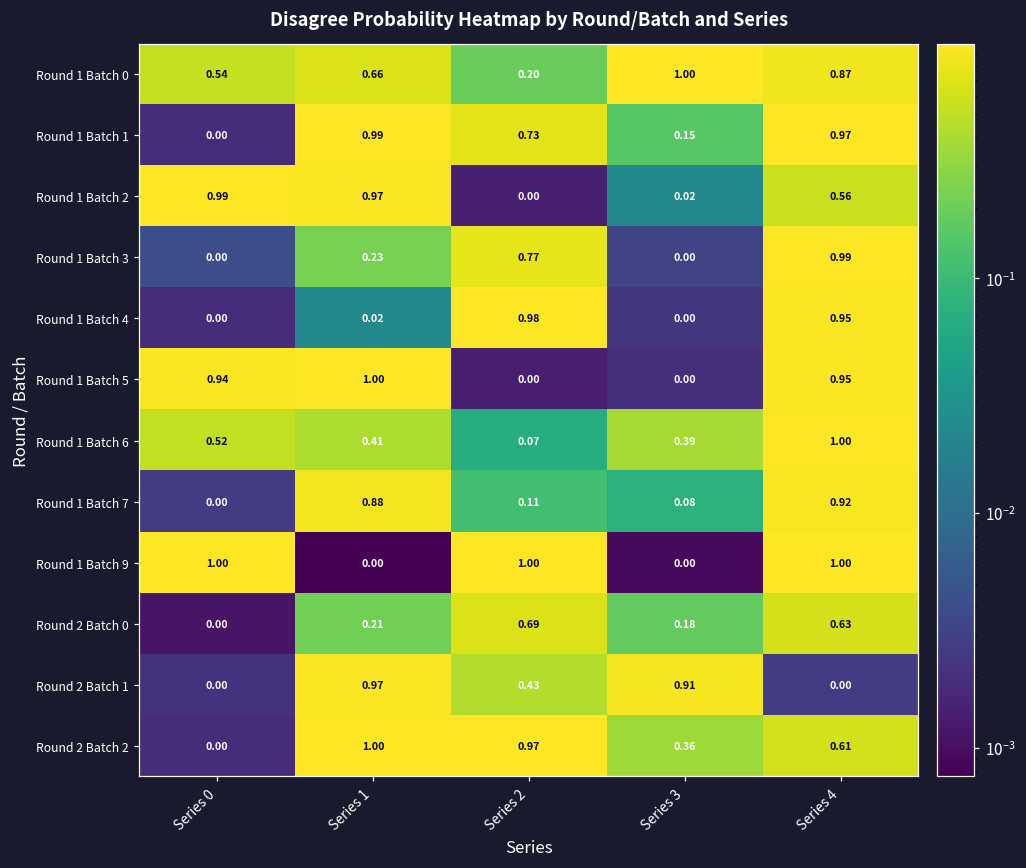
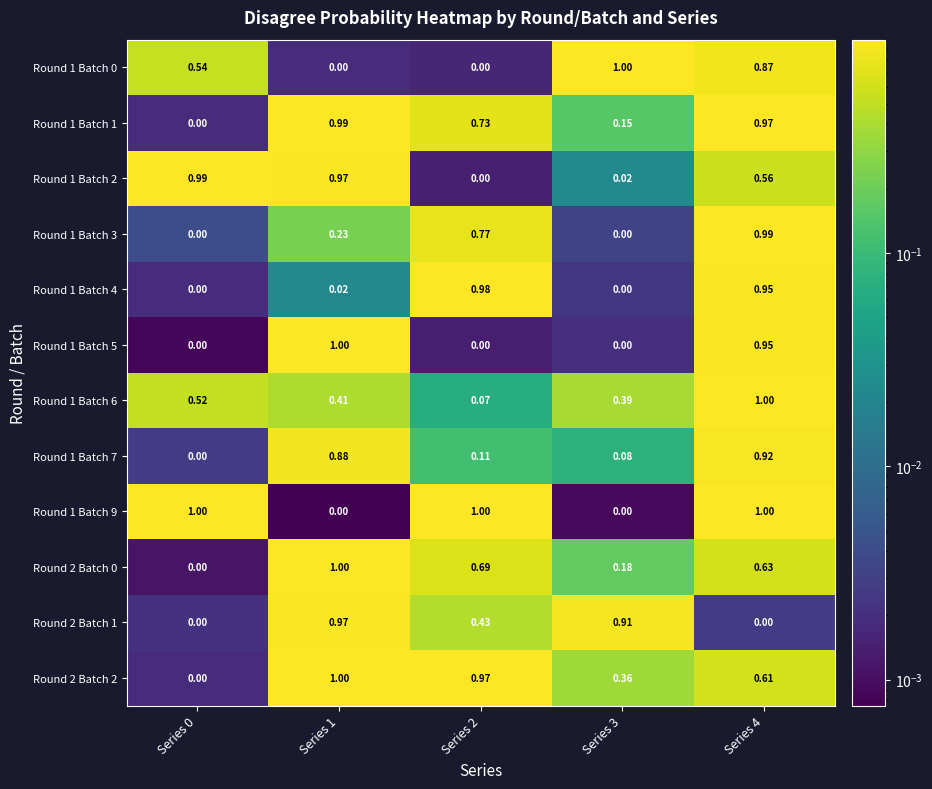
  {
    "Round 1 Batch 0": {
      "Series 0": 0.54,
-     "Series 1": 0.66,
-     "Series 2": 0.20,
+     "Series 1": 0.00,
+     "Series 2": 0.00,
      "Series 3": 1.00,
      "Series 4": 0.87
    },
    "Round 1 Batch 1": {
      "Series 0": 0.00,
      "Series 1": 0.99,
      "Series 2": 0.73,
      "Series 3": 0.15,
      "Series 4": 0.97
    },
    "Round 1 Batch 2": {
      "Series 0": 0.99,
      "Series 1": 0.97,
      "Series 2": 0.00,
      "Series 3": 0.02,
      "Series 4": 0.56
    },
    "Round 1 Batch 3": {
      "Series 0": 0.00,
      "Series 1": 0.23,
      "Series 2": 0.77,
      "Series 3": 0.00,
      "Series 4": 0.99
    },
    "Round 1 Batch 4": {
      "Series 0": 0.00,
      "Series 1": 0.02,
      "Series 2": 0.98,
      "Series 3": 0.00,
      "Series 4": 0.95
    },
    "Round 1 Batch 5": {
-     "Series 0": 0.94,
+     "Series 0": 0.00,
      "Series 1": 1.00,
      "Series 2": 0.00,
      "Series 3": 0.00,
      "Series 4": 0.95
    },
    "Round 1 Batch 6": {
      "Series 0": 0.52,
      "Series 1": 0.41,
      "Series 2": 0.07,
      "Series 3": 0.39,
      "Series 4": 1.00
    },
    "Round 1 Batch 7": {
      "Series 0": 0.00,
      "Series 1": 0.88,
      "Series 2": 0.11,
      "Series 3": 0.08,
      "Series 4": 0.92
    },
    "Round 1 Batch 9": {
      "Series 0": 1.00,
      "Series 1": 0.00,
      "Series 2": 1.00,
      "Series 3": 0.00,
      "Series 4": 1.00
    },
    "Round 2 Batch 0": {
      "Series 0": 0.00,
-     "Series 1": 0.21,
+     "Series 1": 1.00,
      "Series 2": 0.69,
      "Series 3": 0.18,
      "Series 4": 0.63
    },
    "Round 2 Batch 1": {
      "Series 0": 0.00,
      "Series 1": 0.97,
      "Series 2": 0.43,
      "Series 3": 0.91,
      "Series 4": 0.00
    },
    "Round 2 Batch 2": {
      "Series 0": 0.00,
      "Series 1": 1.00,
      "Series 2": 0.97,
      "Series 3": 0.36,
      "Series 4": 0.61
    }
  }
